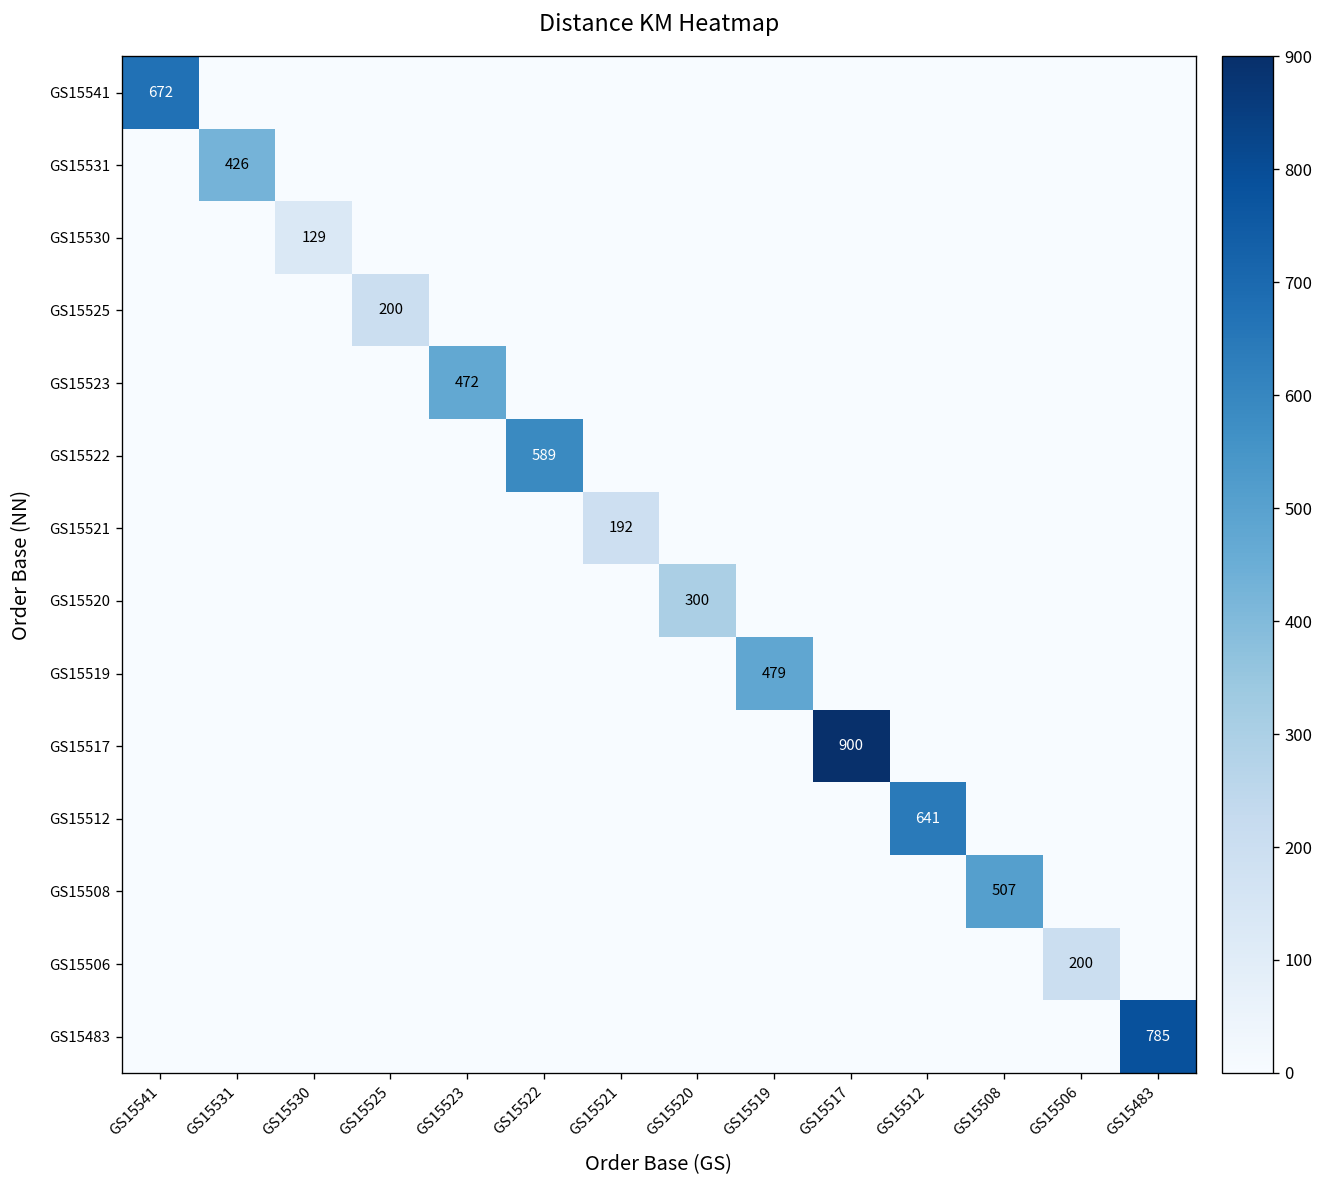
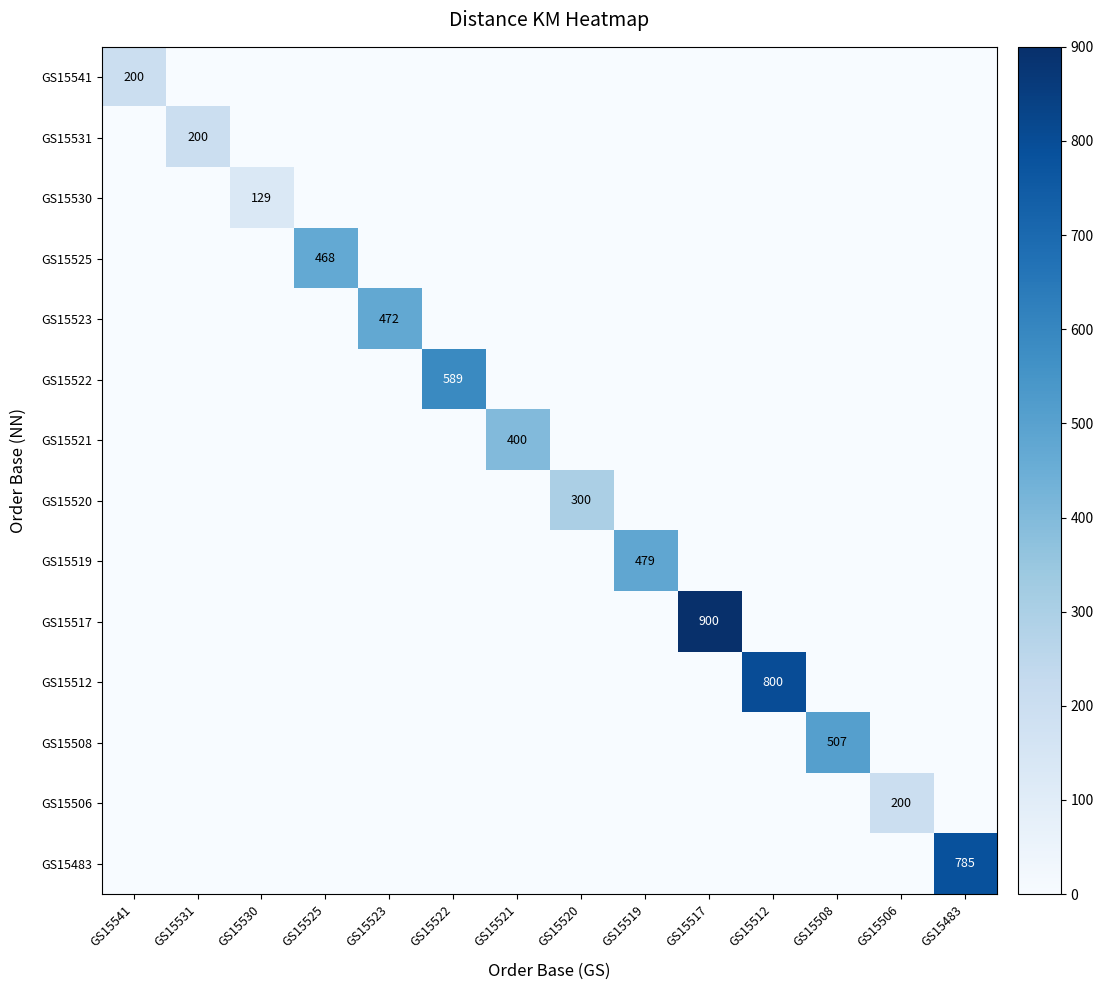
  {
    "GS15541": {
-     "GS15541": 672
+     "GS15541": 200
    },
    "GS15531": {
-     "GS15531": 426
+     "GS15531": 200
    },
    "GS15530": {
      "GS15530": 129
    },
    "GS15525": {
-     "GS15525": 200
+     "GS15525": 468
    },
    "GS15523": {
      "GS15523": 472
    },
    "GS15522": {
      "GS15522": 589
    },
    "GS15521": {
-     "GS15521": 192
+     "GS15521": 400
    },
    "GS15520": {
      "GS15520": 300
    },
    "GS15519": {
      "GS15519": 479
    },
    "GS15517": {
      "GS15517": 900
    },
    "GS15512": {
-     "GS15512": 641
+     "GS15512": 800
    },
    "GS15508": {
      "GS15508": 507
    },
    "GS15506": {
      "GS15506": 200
    },
    "GS15483": {
      "GS15483": 785
    }
  }
